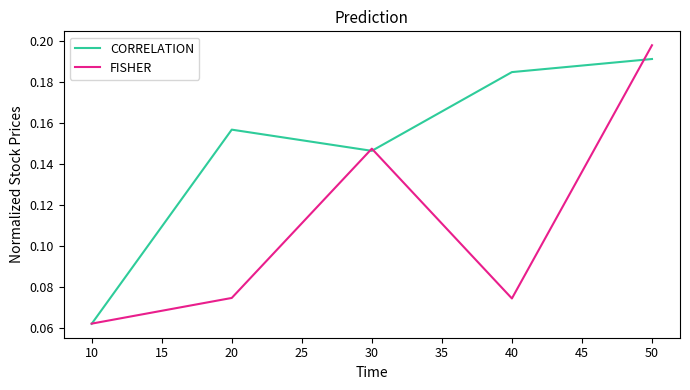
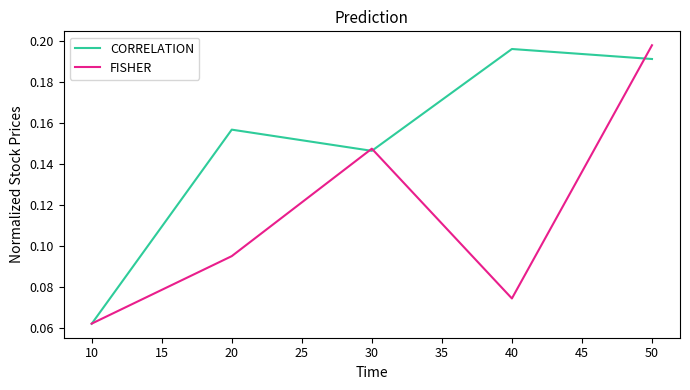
  {
    "CORRELATION": {
      "20": 0.157,
-     "40": 0.185,
+     "40": 0.196,
      "50": 0.191
    },
    "FISHER": {
-     "20": 0.075,
+     "20": 0.095,
      "40": 0.074,
      "50": 0.198
    }
  }
